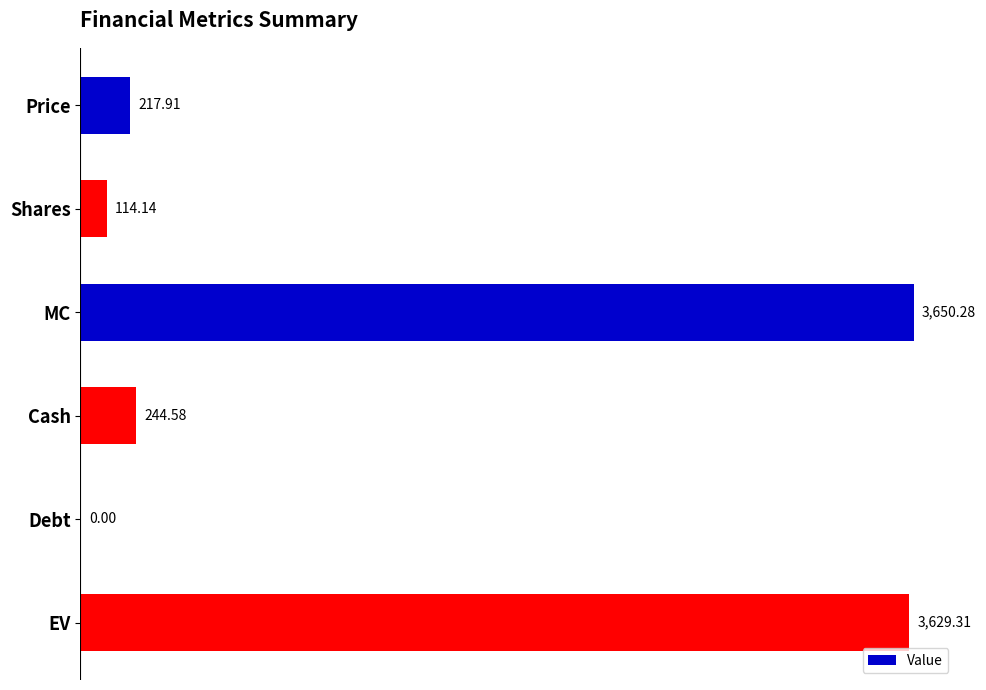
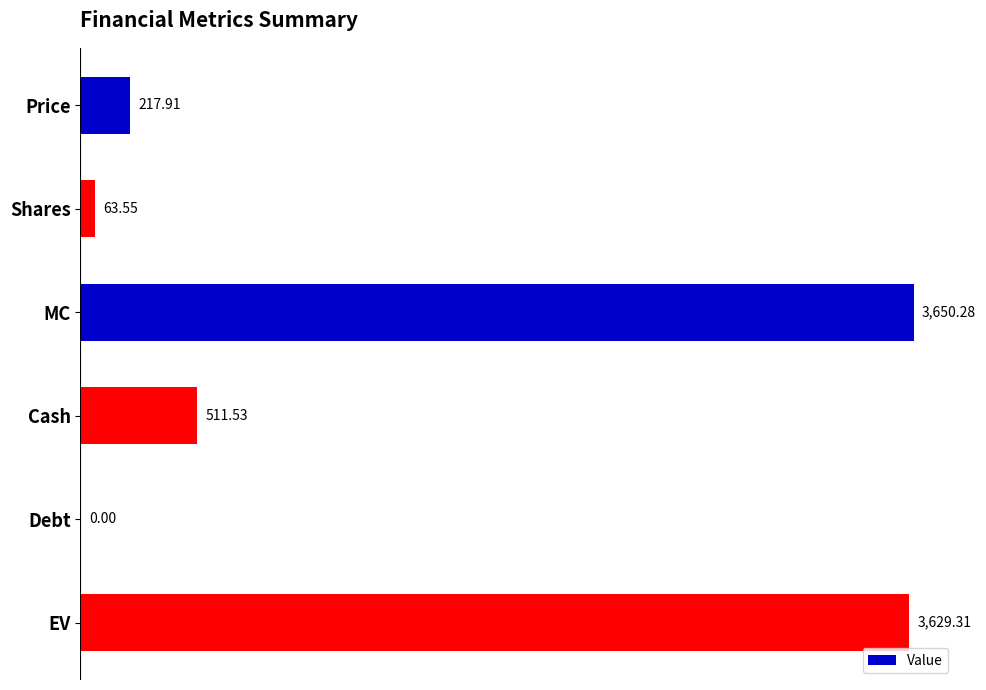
  {
    "Price": "217.91",
-   "Shares": "114.14",
+   "Shares": "63.55",
    "MC": "3,650.28",
-   "Cash": "244.58",
+   "Cash": "511.53",
    "Debt": "0.00",
    "EV": "3,629.31"
  }
